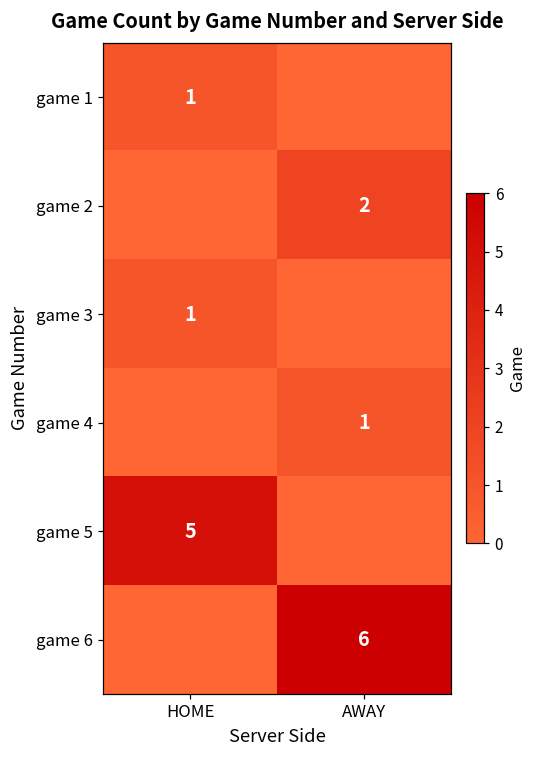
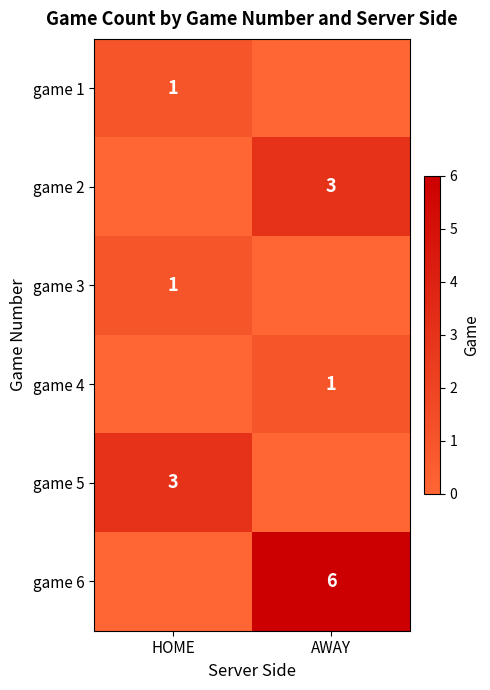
  {
    "game 1": {
      "HOME": 1
    },
    "game 2": {
-     "AWAY": 2
+     "AWAY": 3
    },
    "game 3": {
      "HOME": 1
    },
    "game 4": {
      "AWAY": 1
    },
    "game 5": {
-     "HOME": 5
+     "HOME": 3
    },
    "game 6": {
      "AWAY": 6
    }
  }
